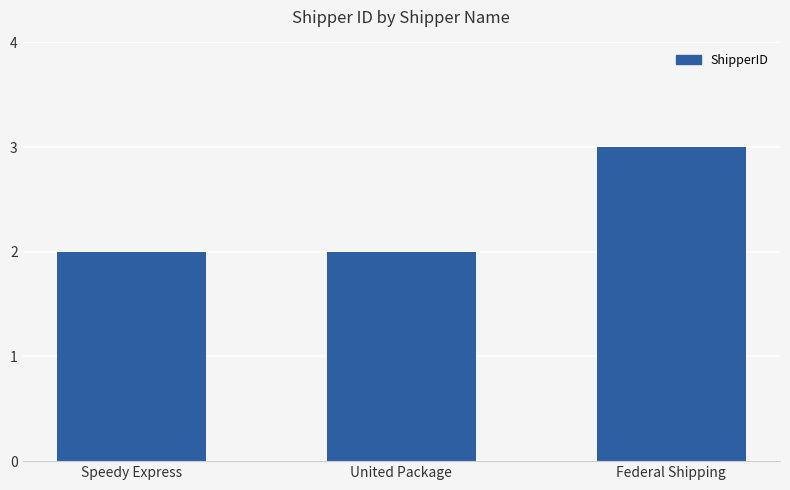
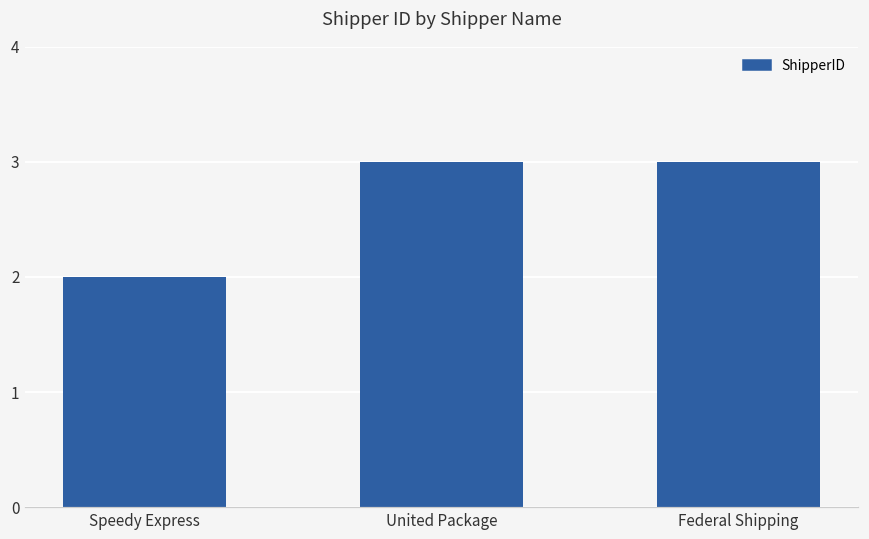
  {
    "Speedy Express": 2,
-   "United Package": 2,
+   "United Package": 3,
    "Federal Shipping": 3
  }
